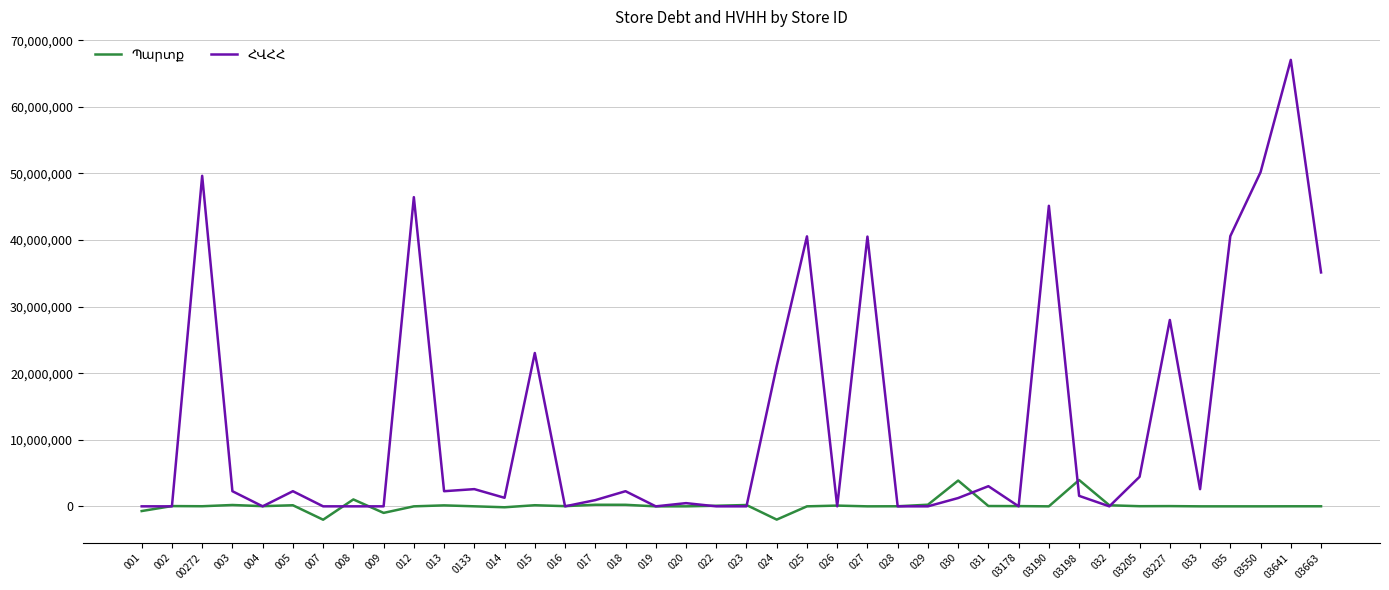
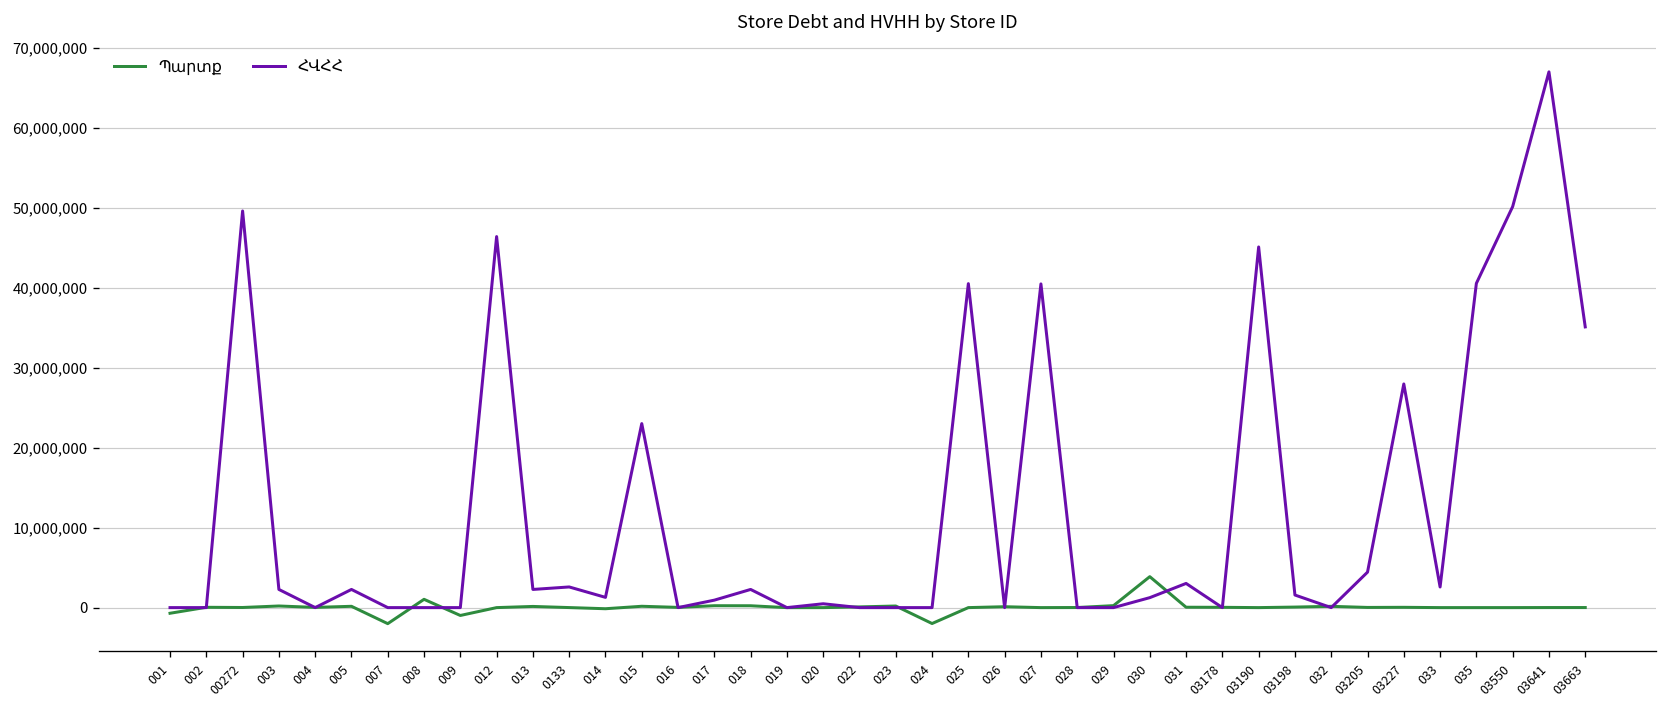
  {
    "Պարտք": {
      "001": "-1,000,000",
      "00272": "0",
      "003": "0",
      "005": "0",
      "007": "-2,000,000",
      "008": "1,000,000",
      "009": "-1,000,000",
      "012": "0",
      "013": "0",
      "0133": "0",
      "014": "0",
      "015": "0",
      "017": "0",
      "018": "0",
      "020": "0",
      "024": "-2,000,000",
      "025": "0",
      "027": "0",
      "030": "4,000,000",
      "031": "0",
      "03190": "0",
-     "03198": "4,000,000",
+     "03198": "0",
      "03205": "0",
      "03227": "0",
      "033": "0",
      "035": "0",
      "03550": "0",
      "03641": "0",
      "03663": "0"
    },
    "ՀՎՀՀ": {
      "001": "0",
      "00272": "50,000,000",
      "003": "2,000,000",
      "005": "2,000,000",
      "007": "0",
      "008": "0",
      "009": "0",
      "012": "46,000,000",
      "013": "2,000,000",
      "0133": "3,000,000",
      "014": "1,000,000",
      "015": "23,000,000",
      "017": "1,000,000",
      "018": "2,000,000",
      "020": "0",
-     "024": "21,000,000",
+     "024": "0",
      "025": "41,000,000",
      "027": "41,000,000",
      "030": "1,000,000",
      "031": "3,000,000",
      "03190": "45,000,000",
      "03198": "2,000,000",
      "03205": "4,000,000",
      "03227": "28,000,000",
      "033": "3,000,000",
      "035": "41,000,000",
      "03550": "50,000,000",
      "03641": "67,000,000",
      "03663": "35,000,000"
    }
  }
